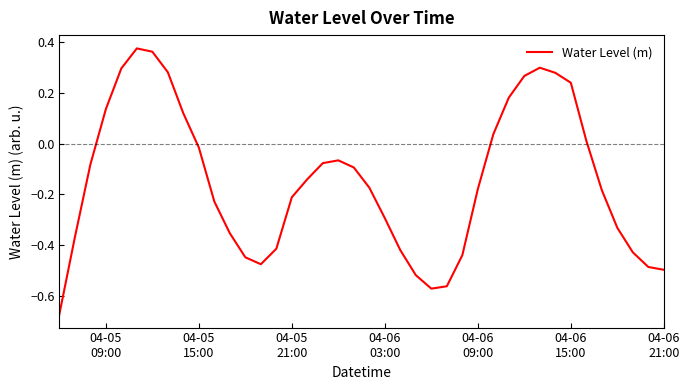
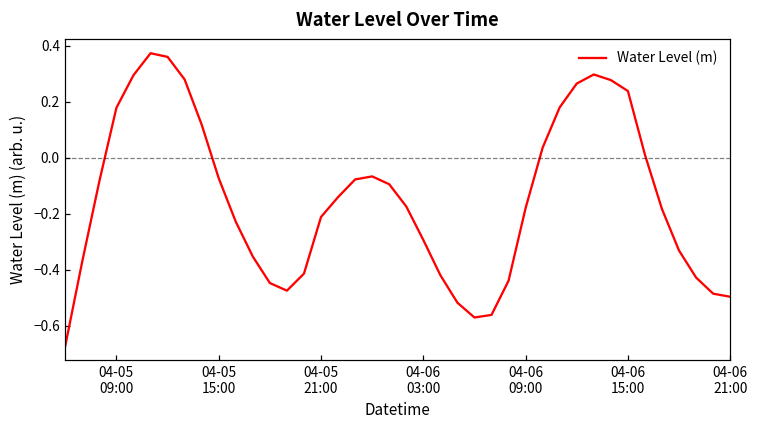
  {
-   "04-05 09:00": 0.14,
-   "04-05 15:00": -0.02,
+   "04-05 09:00": 0.18,
+   "04-05 15:00": -0.07,
    "04-05 21:00": -0.21,
    "04-06 03:00": -0.29,
    "04-06 09:00": -0.18,
    "04-06 15:00": 0.24,
    "04-06 21:00": -0.50
  }
